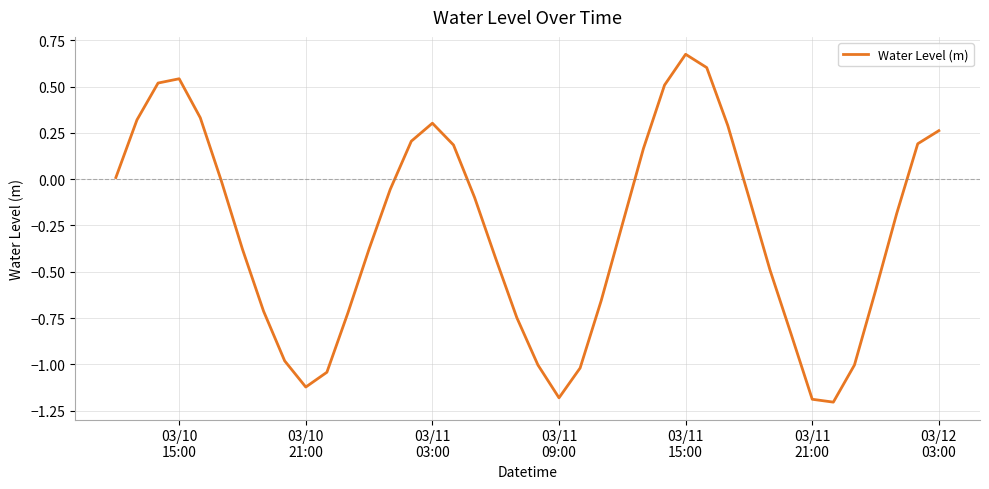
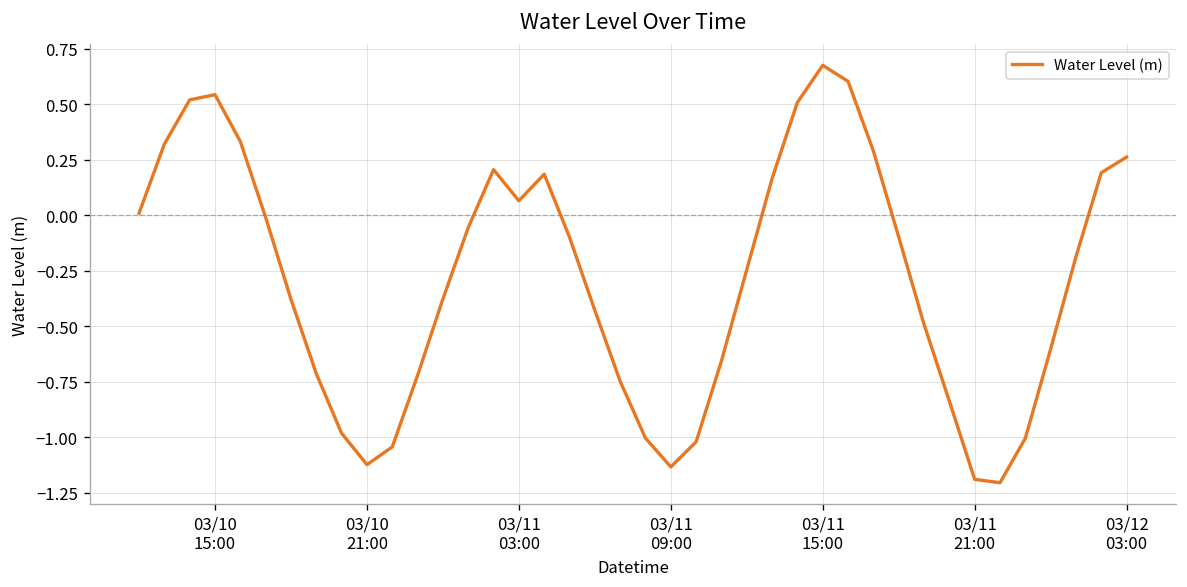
  {
    "03/10 15:00": 0.54,
    "03/10 21:00": -1.12,
-   "03/11 03:00": 0.30,
-   "03/11 09:00": -1.18,
+   "03/11 03:00": 0.06,
+   "03/11 09:00": -1.13,
    "03/11 15:00": 0.67,
    "03/11 21:00": -1.19,
    "03/12 03:00": 0.26
  }
